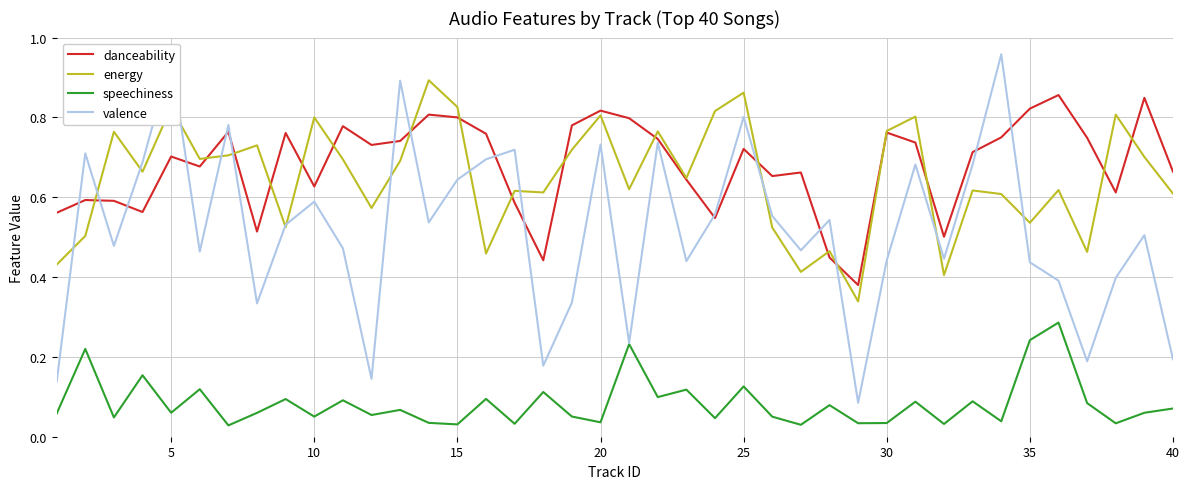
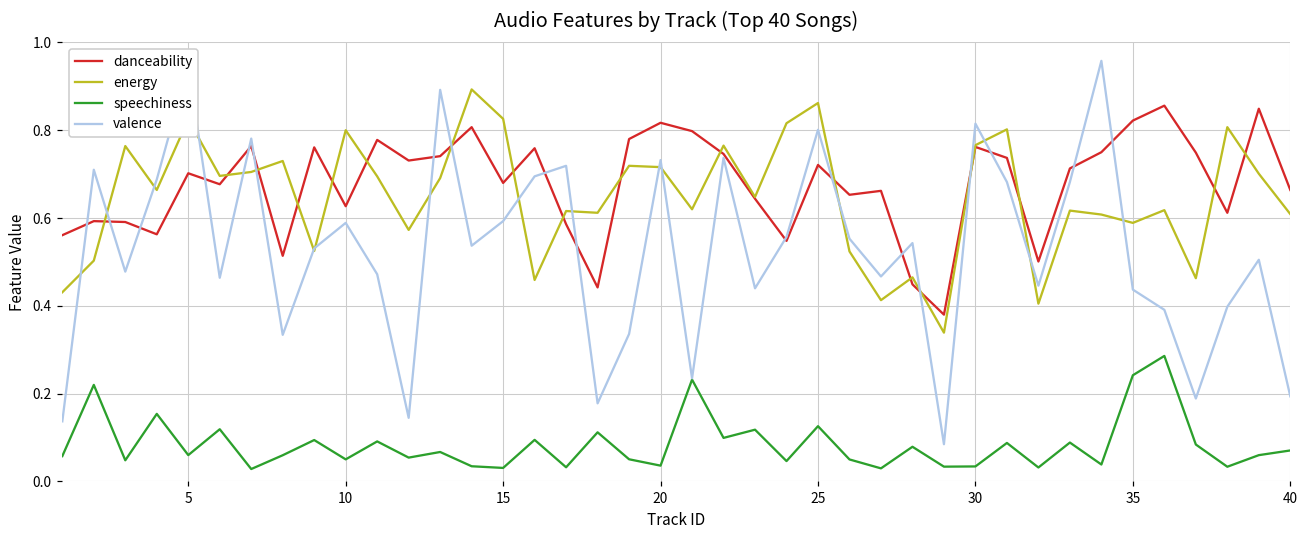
  {
    "danceability": {
      "5": 0.70,
      "10": 0.63,
-     "15": 0.80,
+     "15": 0.68,
      "20": 0.82,
      "25": 0.72,
      "35": 0.82,
      "40": 0.66
    },
    "energy": {
      "10": 0.80,
      "15": 0.83,
-     "20": 0.81,
+     "20": 0.72,
      "25": 0.86,
-     "35": 0.54,
+     "35": 0.59,
      "40": 0.61
    },
    "speechiness": {
      "5": 0.06,
      "10": 0.05,
      "15": 0.03,
      "20": 0.04,
      "25": 0.13,
      "30": 0.03,
      "35": 0.24,
      "40": 0.07
    },
    "valence": {
      "10": 0.59,
-     "15": 0.64,
+     "15": 0.59,
      "20": 0.73,
      "25": 0.80,
-     "30": 0.44,
+     "30": 0.82,
      "35": 0.44,
      "40": 0.19
    }
  }
